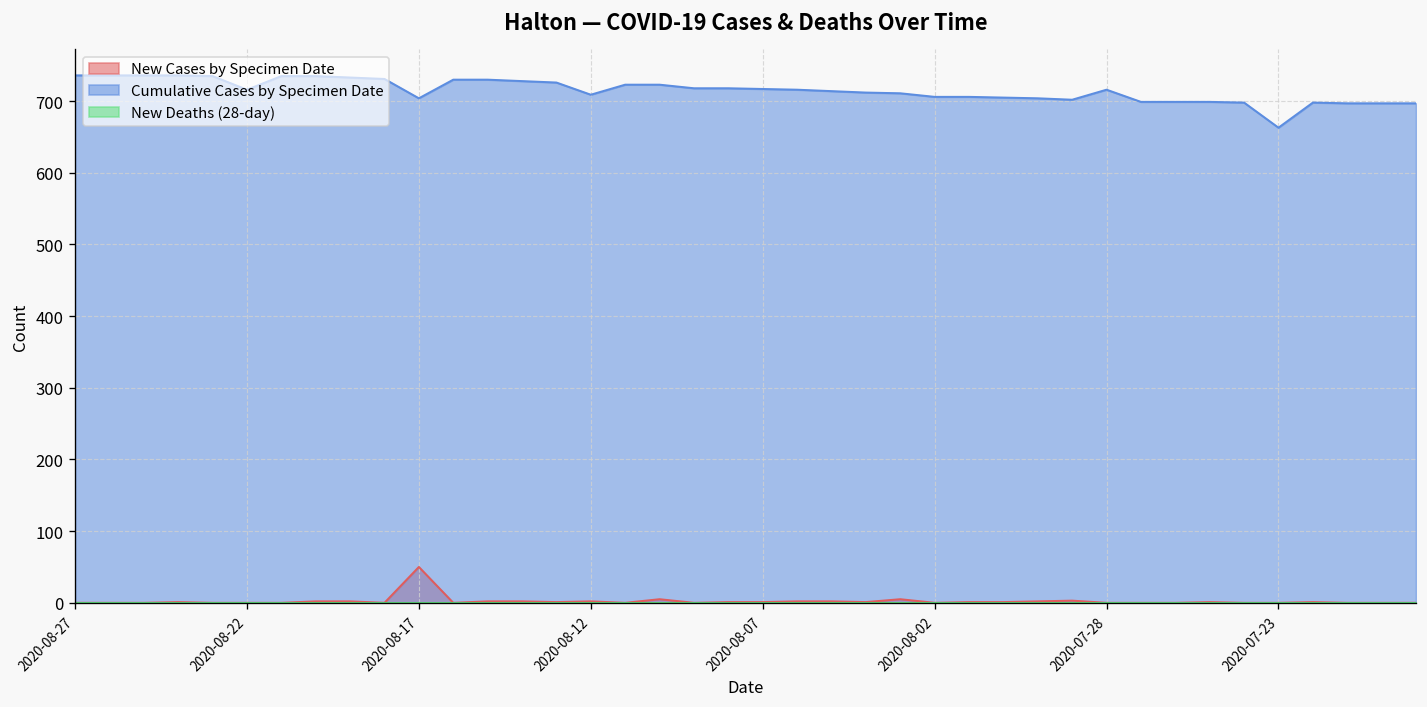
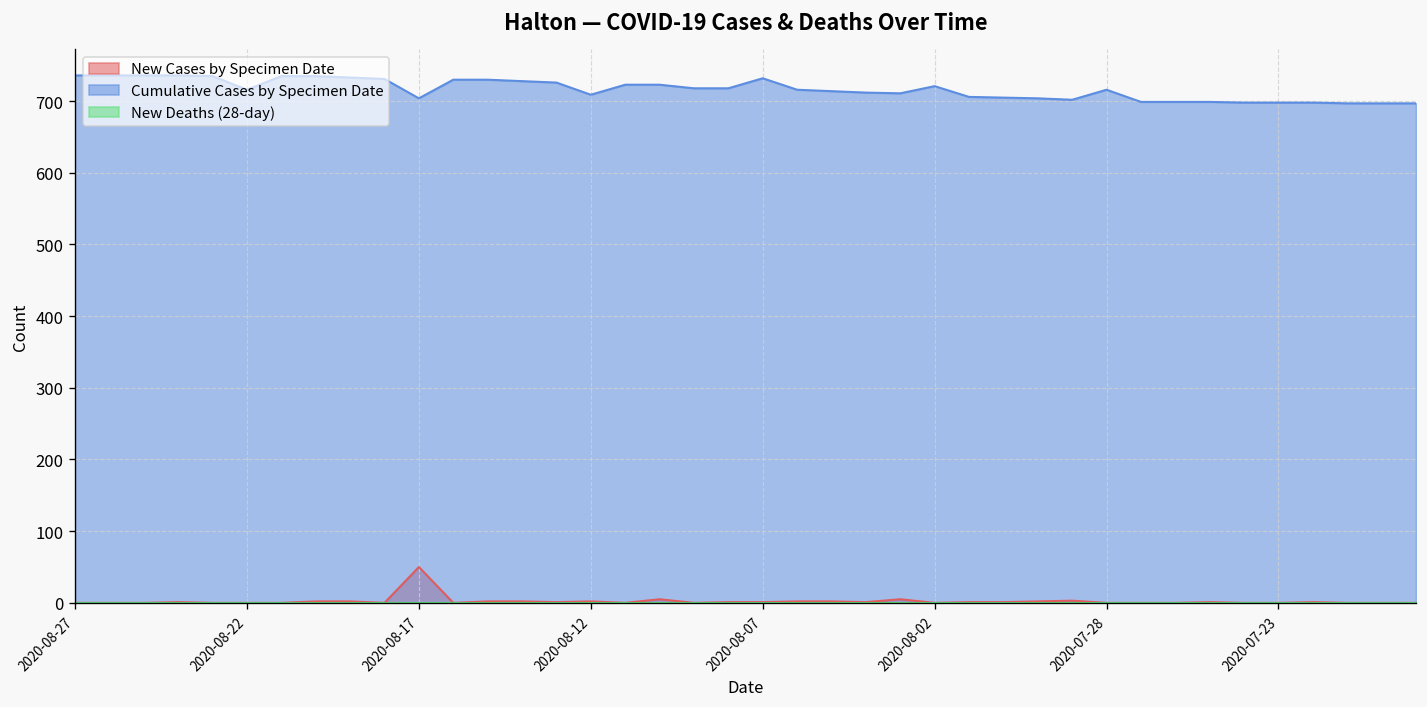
  {
    "New Cases by Specimen Date": {
      "2020-08-17": 50
    },
    "Cumulative Cases by Specimen Date": {
      "2020-08-27": 740,
      "2020-08-17": 700,
      "2020-08-12": 710,
-     "2020-08-07": 720,
-     "2020-08-02": 710,
+     "2020-08-07": 730,
+     "2020-08-02": 720,
      "2020-07-28": 720,
-     "2020-07-23": 660
+     "2020-07-23": 700
    },
    "New Deaths (28-day)": {
      "2020-08-17": 0
    }
  }
